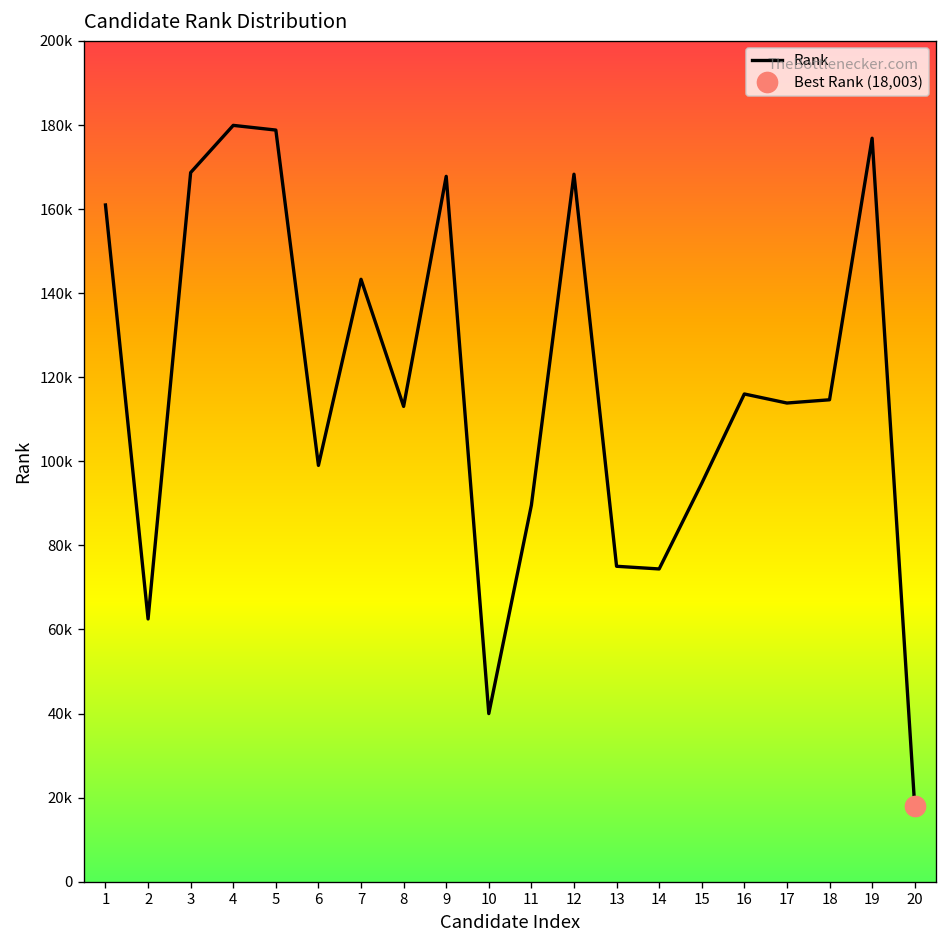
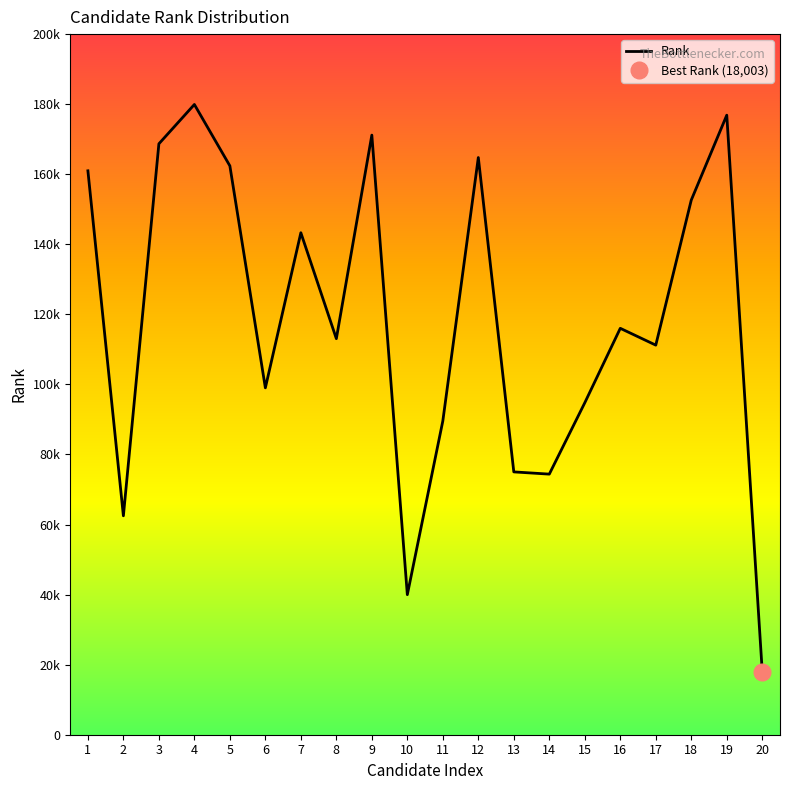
  {
    "Rank": {
      "1": 161000,
      "2": 62000,
      "3": 169000,
      "4": 180000,
-     "5": 179000,
+     "5": 162000,
      "6": 99000,
      "7": 143000,
      "8": 113000,
-     "9": 168000,
+     "9": 171000,
      "10": 40000,
      "11": 90000,
-     "12": 168000,
+     "12": 165000,
      "13": 75000,
      "14": 74000,
      "15": 95000,
      "16": 116000,
-     "17": 114000,
-     "18": 115000,
+     "17": 111000,
+     "18": 153000,
      "19": 177000
    }
  }
